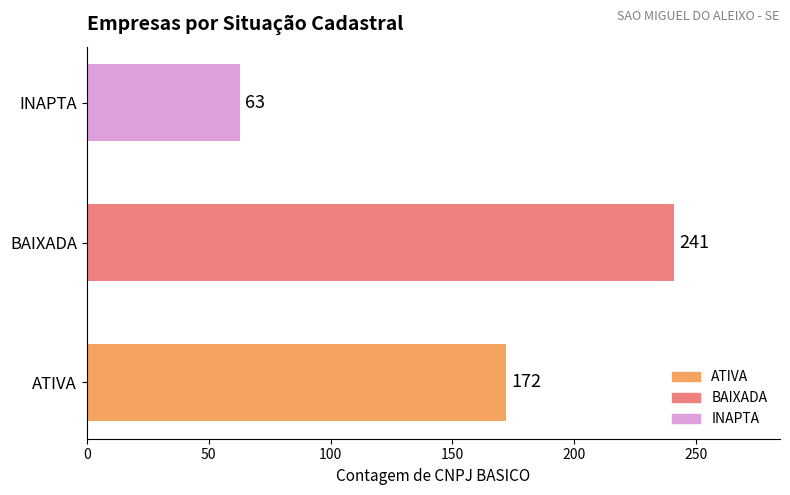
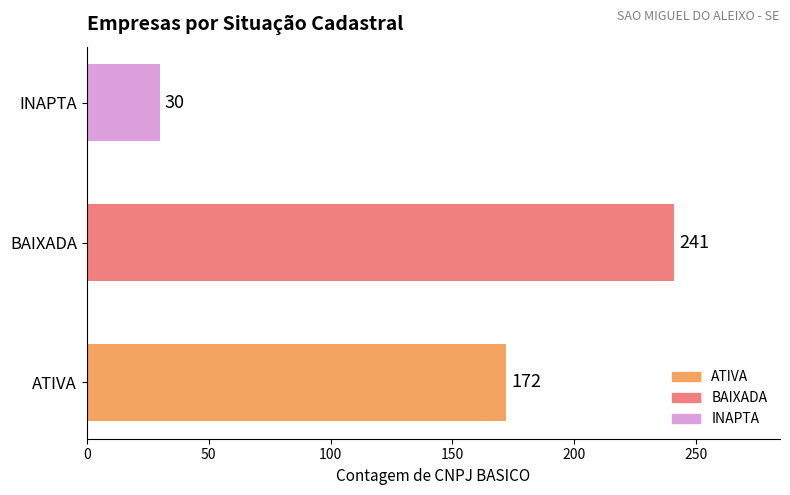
  {
-   "INAPTA": 63,
+   "INAPTA": 30,
    "BAIXADA": 241,
    "ATIVA": 172
  }
